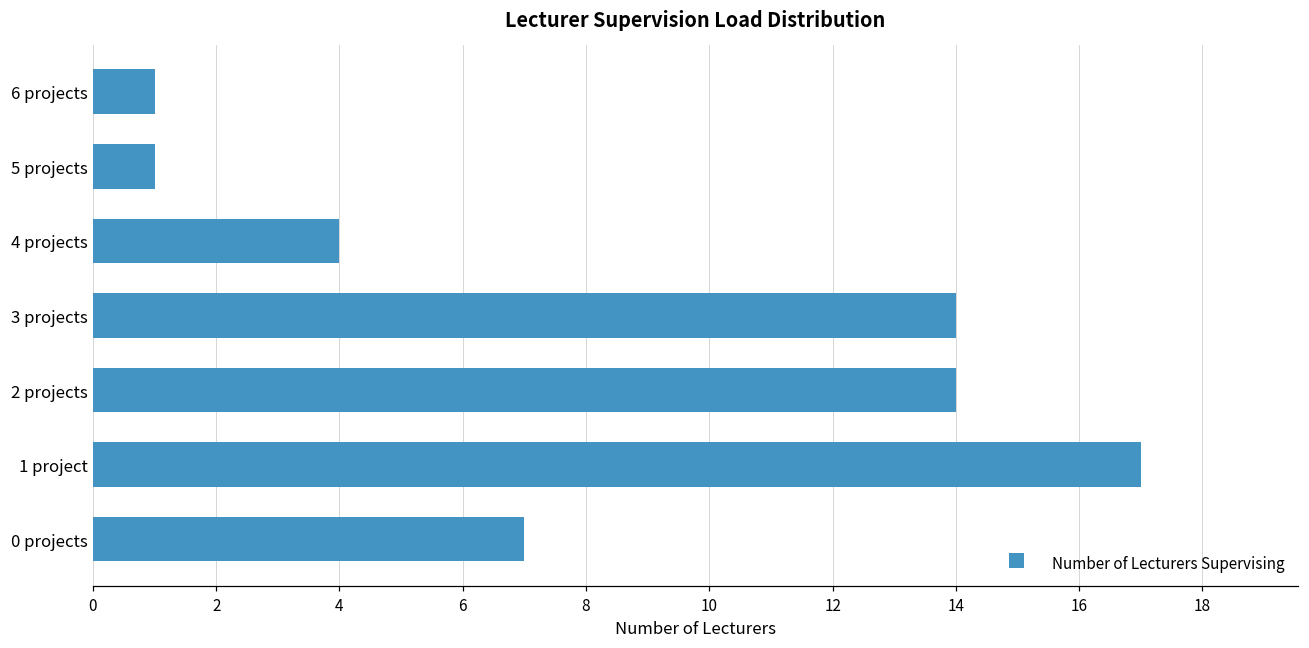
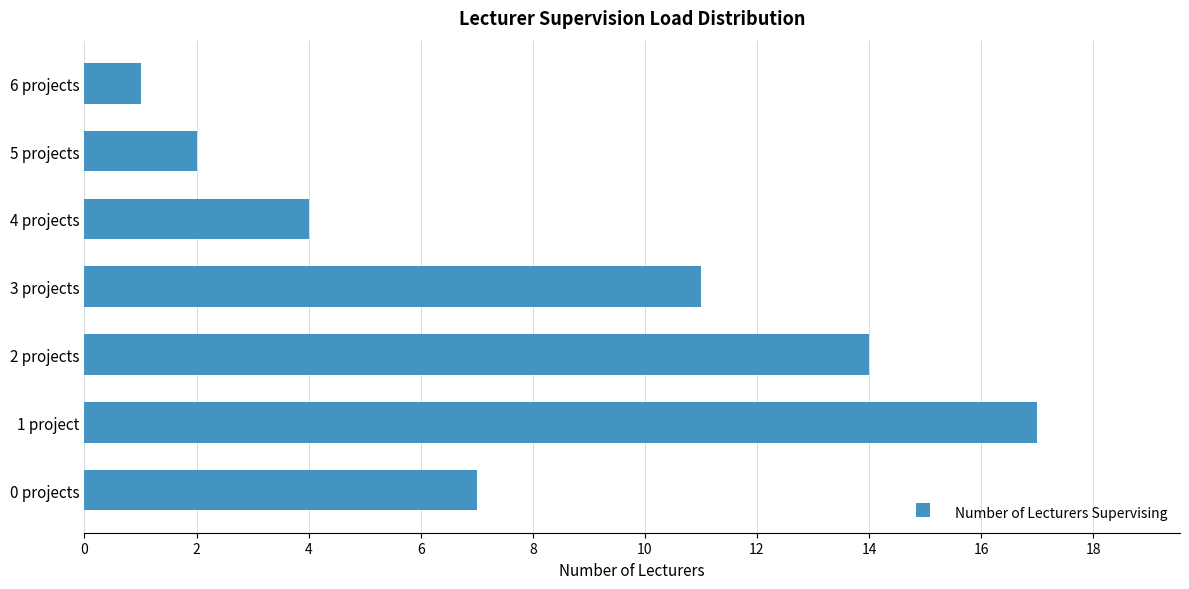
  {
    "6 projects": 1,
-   "5 projects": 1,
+   "5 projects": 2,
    "4 projects": 4,
-   "3 projects": 14,
+   "3 projects": 11,
    "2 projects": 14,
    "1 project": 17,
    "0 projects": 7
  }
